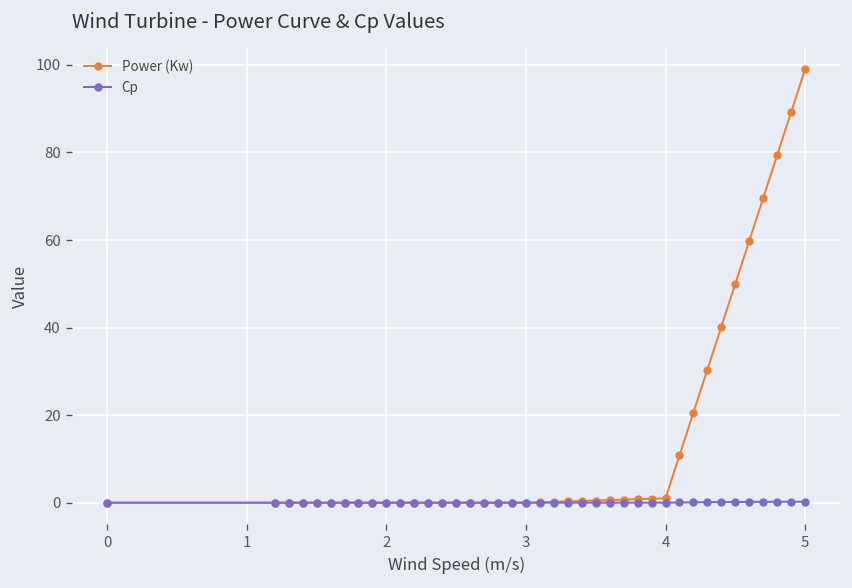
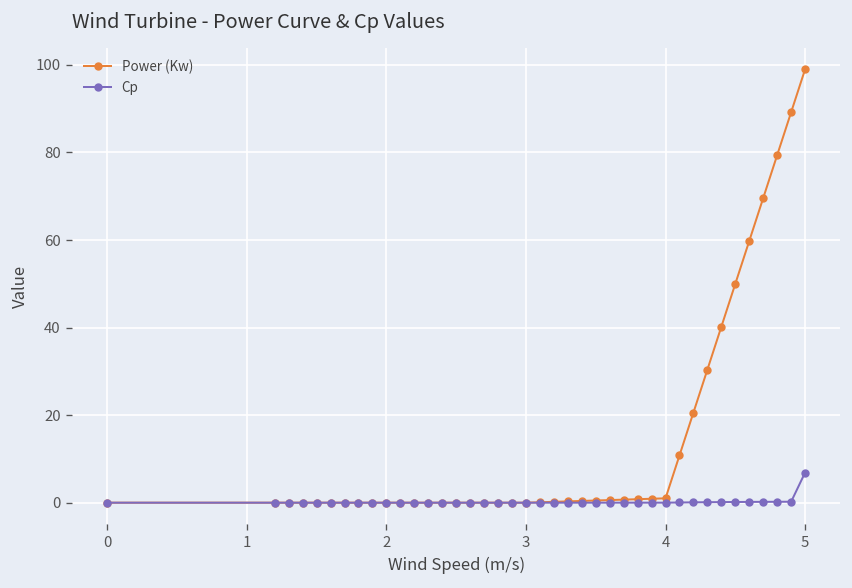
  {
    "Power (Kw)": {
      "4": 1,
      "5": 99
    },
    "Cp": {
      "4": 0,
-     "5": 0
+     "5": 7
    }
  }
